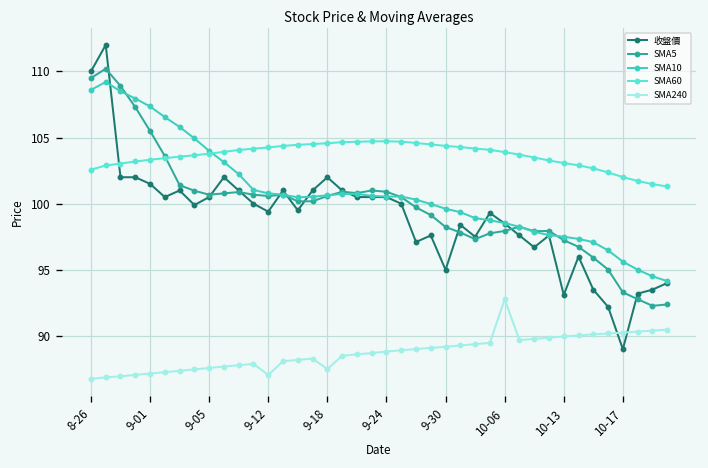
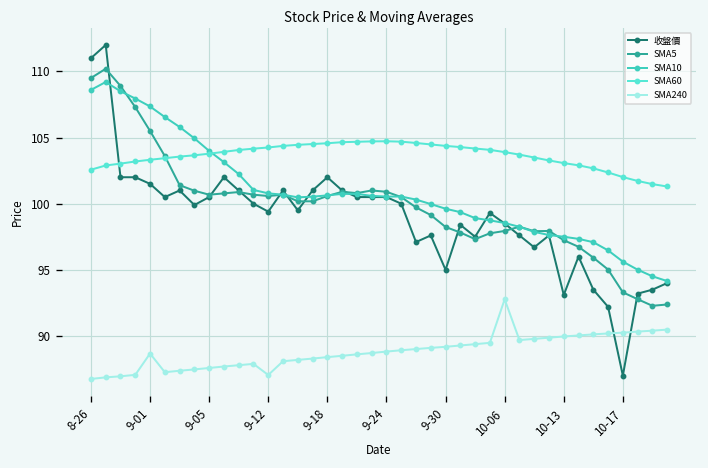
  {
    "收盤價": {
-     "8-26": 110,
+     "8-26": 111,
      "9-01": 101.5,
      "9-12": 99.4,
      "9-18": 102,
      "9-30": 95,
      "10-13": 93,
-     "10-17": 89
+     "10-17": 87
    },
    "SMA240": {
      "8-26": 86.8,
-     "9-01": 87.2,
+     "9-01": 88.7,
      "9-05": 87.6,
      "9-12": 87.1,
-     "9-18": 87.5,
+     "9-18": 88.4,
      "9-24": 88.8,
      "9-30": 89.2,
      "10-06": 92.8,
      "10-13": 90.0,
      "10-17": 90.3
    }
  }
